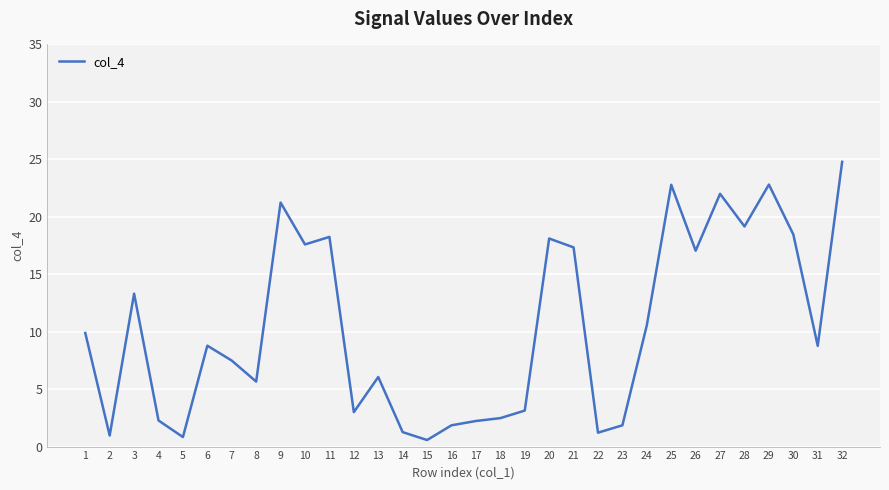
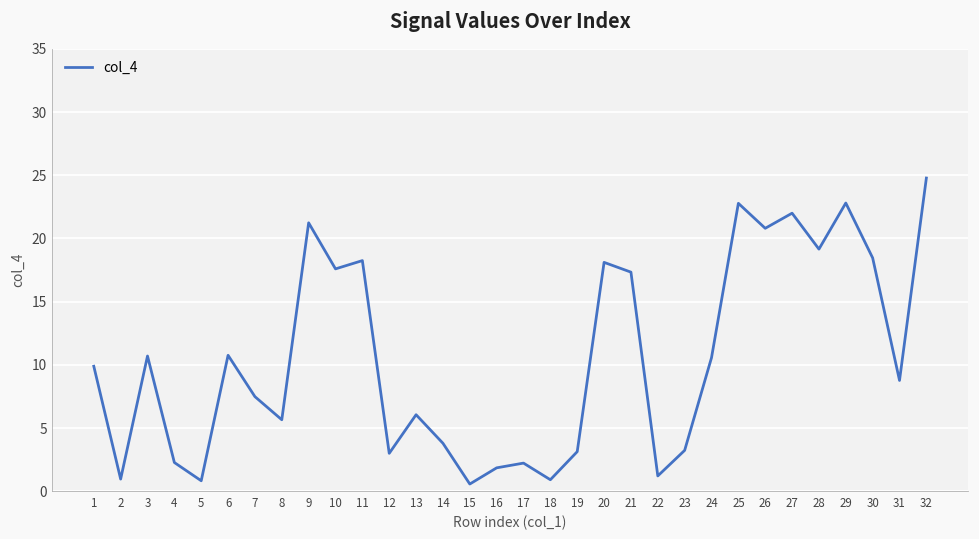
  {
    "1": 9.9,
    "2": 1.0,
-   "3": 13.3,
+   "3": 10.7,
    "4": 2.3,
    "5": 0.8,
-   "6": 8.8,
+   "6": 10.8,
    "7": 7.5,
    "8": 5.7,
    "9": 21.2,
    "10": 17.6,
    "11": 18.2,
    "12": 3.0,
    "13": 6.1,
-   "14": 1.3,
+   "14": 3.8,
    "15": 0.6,
    "16": 1.9,
    "17": 2.2,
-   "18": 2.5,
+   "18": 0.9,
    "19": 3.1,
    "20": 18.1,
    "21": 17.3,
    "22": 1.2,
-   "23": 1.9,
+   "23": 3.2,
    "24": 10.6,
    "25": 22.8,
-   "26": 17.0,
+   "26": 20.8,
    "27": 22.0,
    "28": 19.2,
    "29": 22.8,
    "30": 18.5,
    "31": 8.8,
    "32": 24.8
  }
